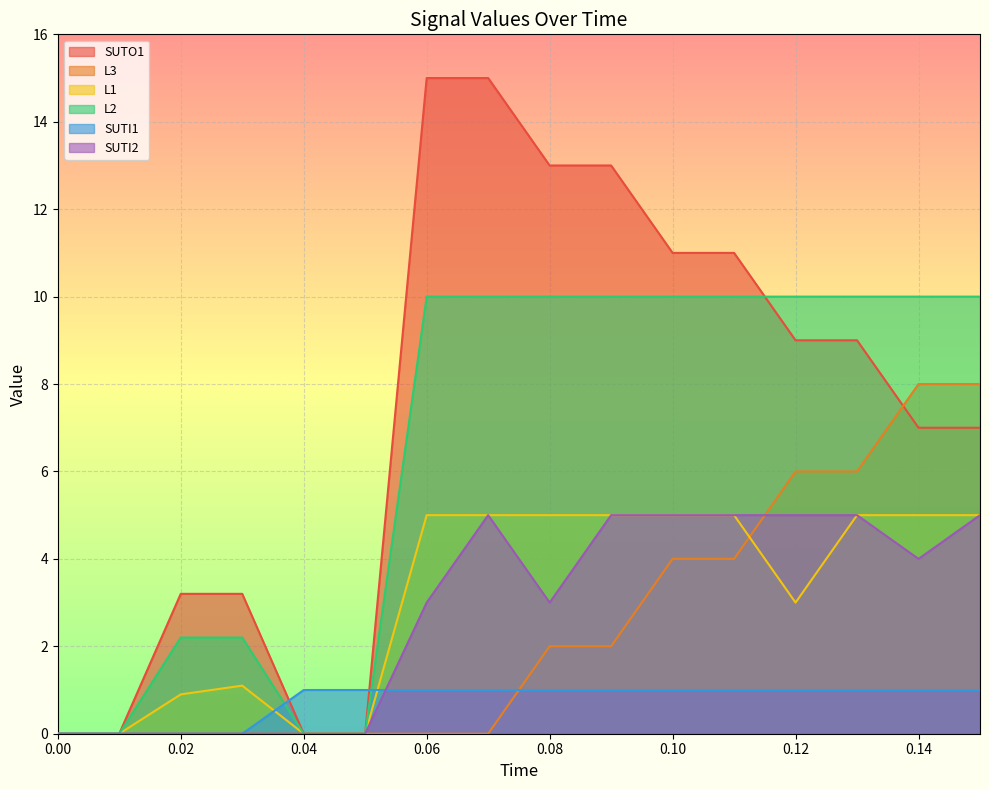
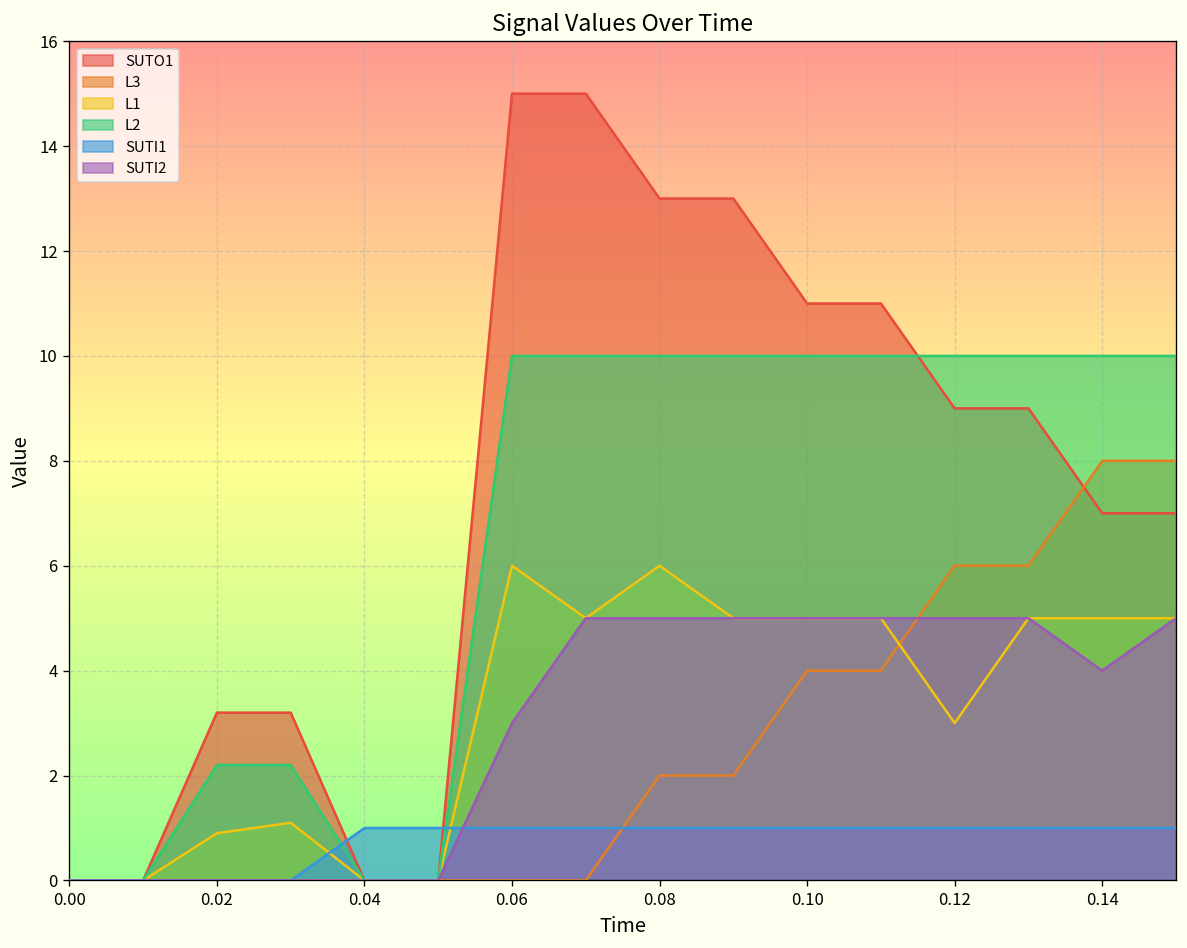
  {
    "L1": {
      "0.02": 0.9,
-     "0.06": 5,
-     "0.08": 5,
+     "0.06": 6,
+     "0.08": 6,
      "0.12": 3,
      "0.14": 5
    },
    "L2": {
      "0.02": 2.2,
      "0.06": 10,
      "0.08": 10,
      "0.10": 10,
      "0.12": 10,
      "0.14": 10
    },
    "SUTI1": {
      "0.04": 1,
      "0.06": 1,
      "0.08": 1,
      "0.10": 1,
      "0.12": 1,
      "0.14": 1
    },
    "SUTI2": {
      "0.06": 3,
-     "0.08": 3,
+     "0.08": 5,
      "0.12": 5,
      "0.14": 4
    }
  }
